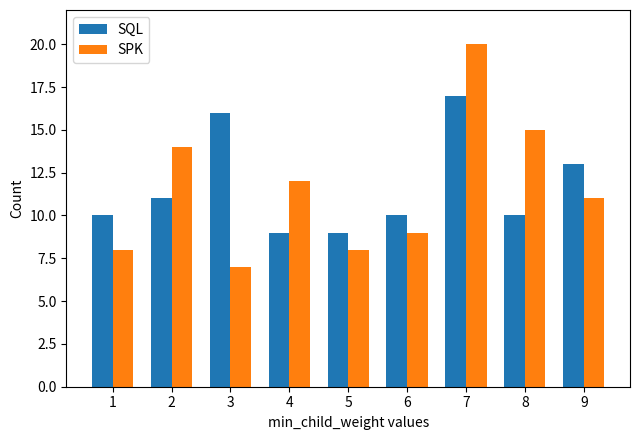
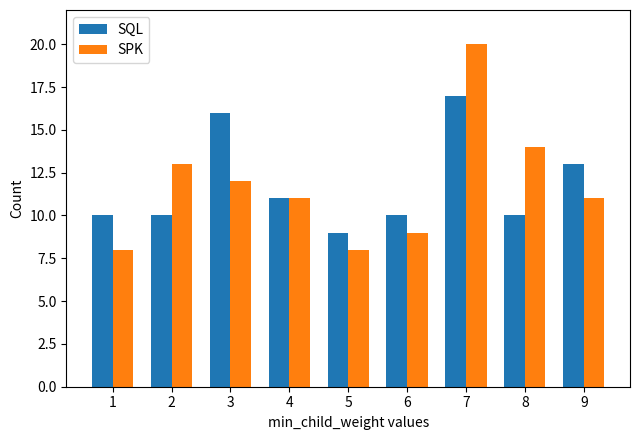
  {
    "SQL": {
      "1": 10,
-     "2": 11,
+     "2": 10,
      "3": 16,
-     "4": 9,
+     "4": 11,
      "5": 9,
      "6": 10,
      "7": 17,
      "8": 10,
      "9": 13
    },
    "SPK": {
      "1": 8,
-     "2": 14,
-     "3": 7,
-     "4": 12,
+     "2": 13,
+     "3": 12,
+     "4": 11,
      "5": 8,
      "6": 9,
      "7": 20,
-     "8": 15,
+     "8": 14,
      "9": 11
    }
  }
